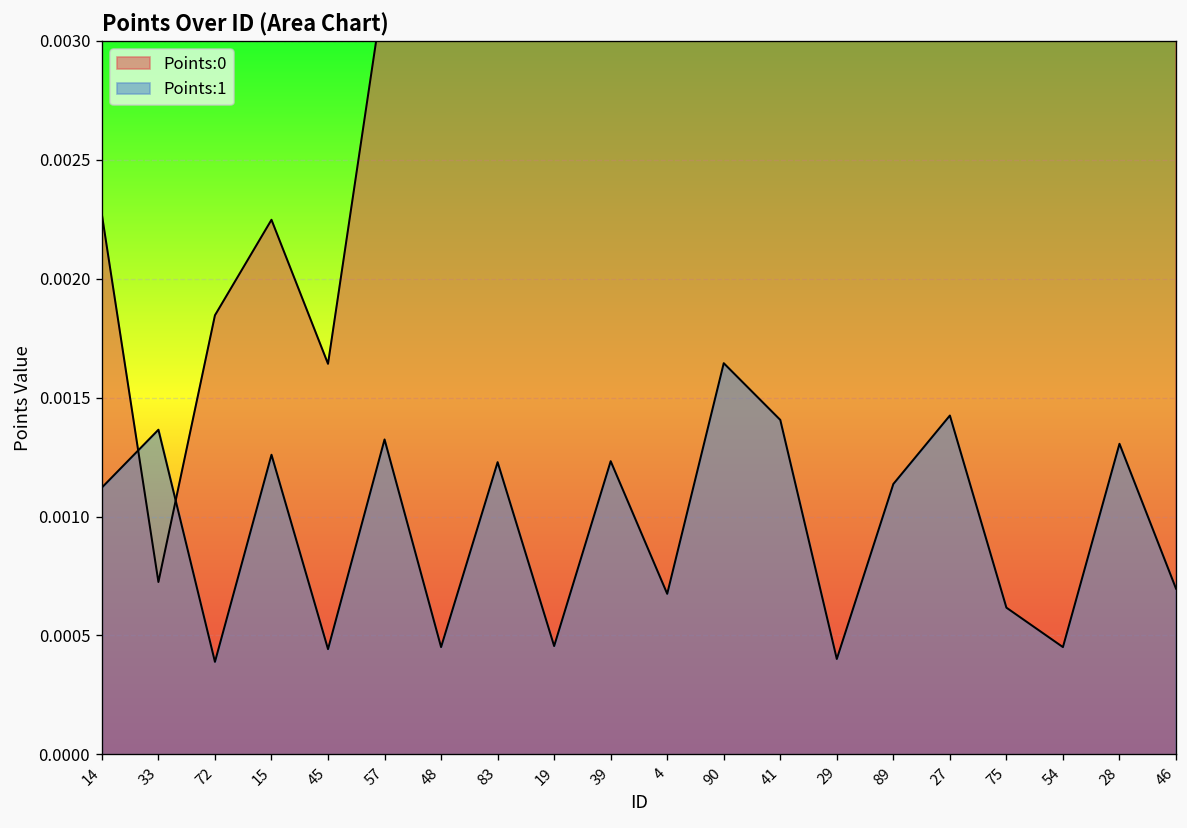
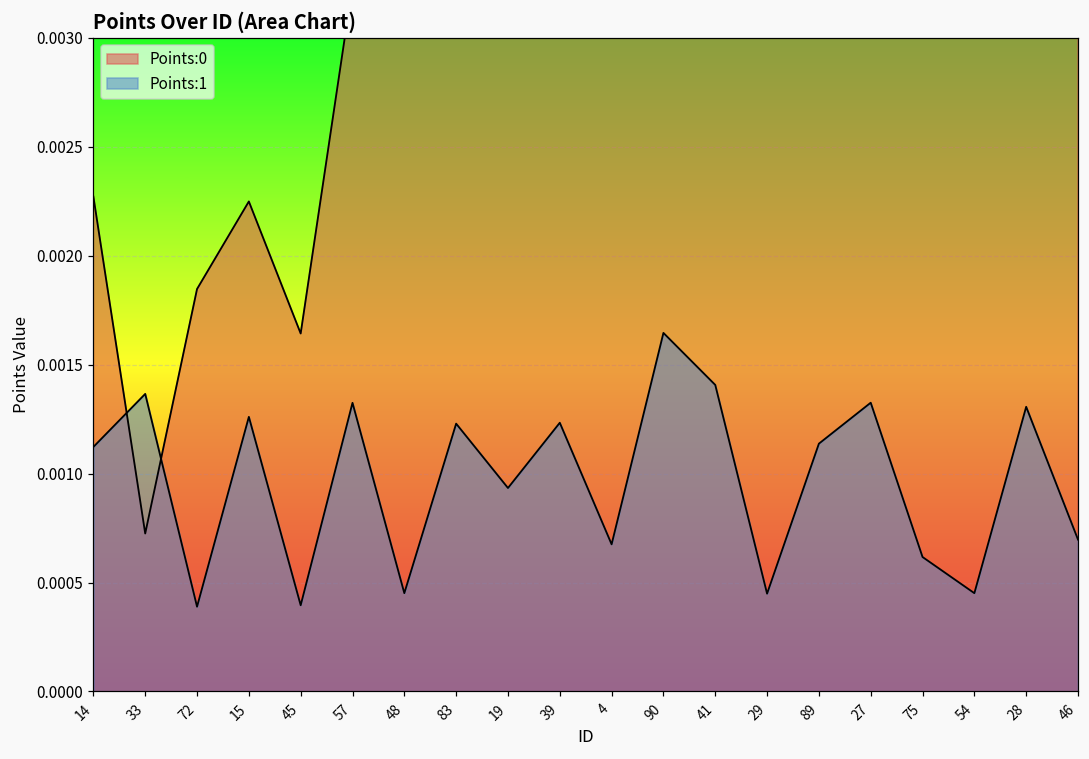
  {
    "Points:0": {
      "14": 0.00227,
      "33": 0.00072,
      "72": 0.00185,
      "15": 0.00225,
      "45": 0.00164
    },
    "Points:1": {
      "14": 0.00112,
      "33": 0.00137,
      "72": 0.00039,
      "15": 0.00126,
-     "45": 0.00044,
+     "45": 0.00040,
      "57": 0.00132,
      "48": 0.00045,
      "83": 0.00123,
-     "19": 0.00046,
+     "19": 0.00093,
      "39": 0.00123,
      "4": 0.00068,
      "90": 0.00165,
      "41": 0.00141,
-     "29": 0.00040,
+     "29": 0.00045,
      "89": 0.00114,
-     "27": 0.00142,
+     "27": 0.00132,
      "75": 0.00062,
      "54": 0.00045,
      "28": 0.00131,
      "46": 0.00070
    }
  }
